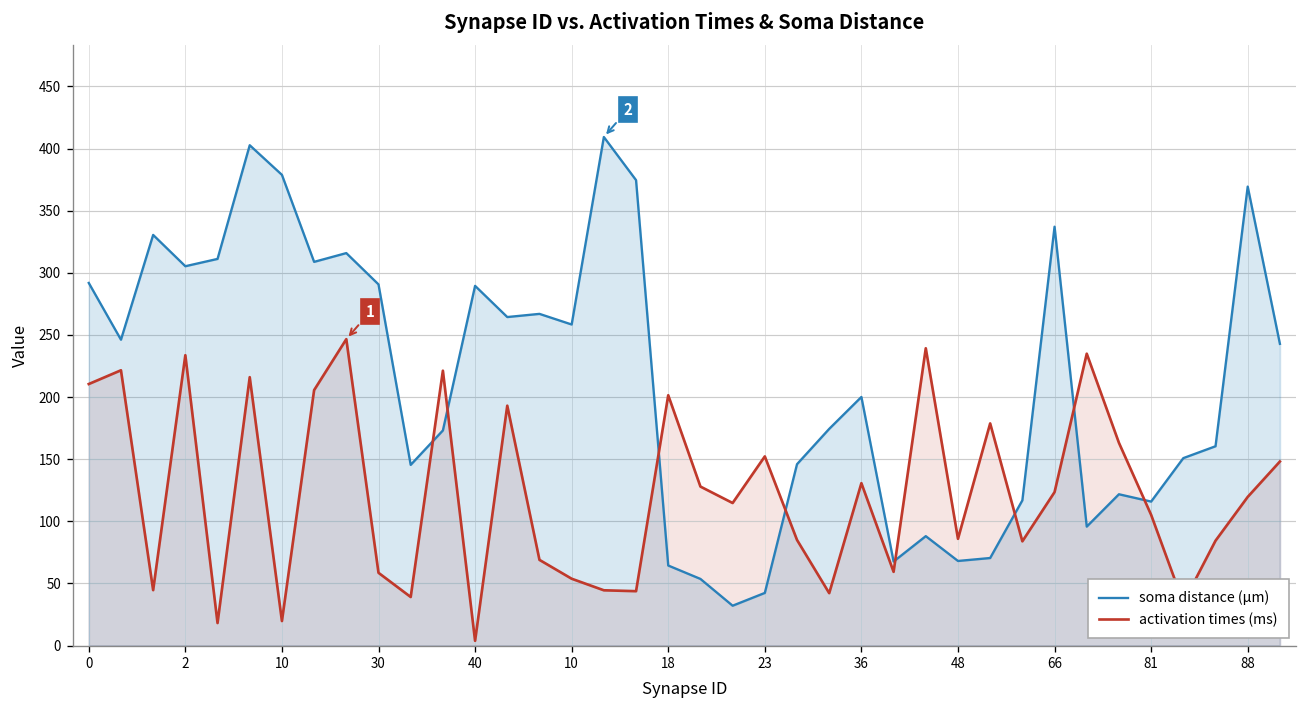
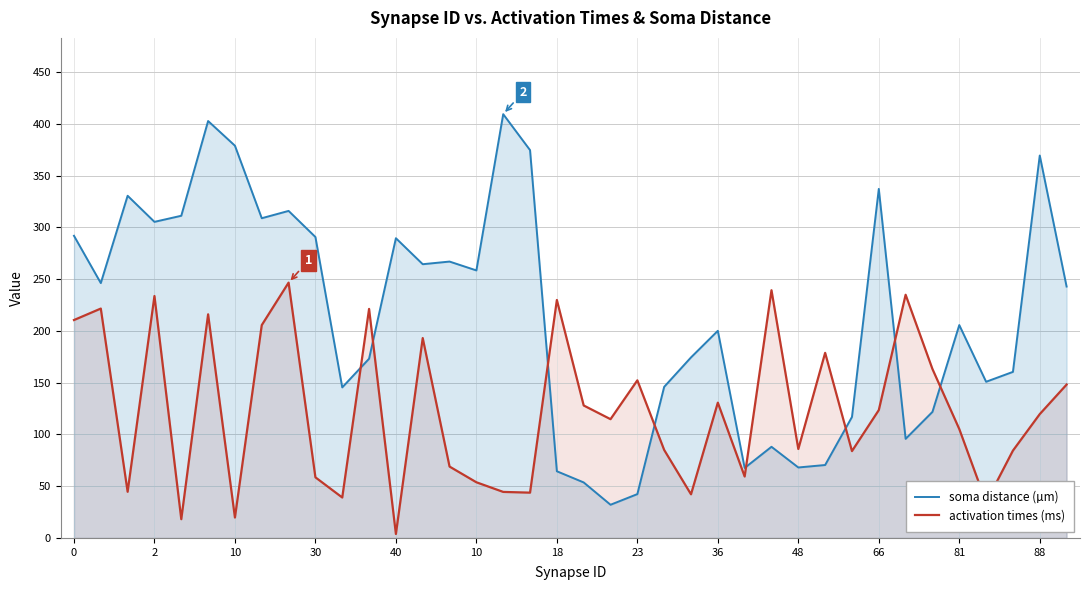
  {
    "soma distance (µm)": {
      "0": 292,
      "2": 305,
      "30": 291,
      "40": 289,
      "18": 64,
      "23": 42,
      "36": 200,
      "48": 68,
      "66": 337,
-     "81": 116,
+     "81": 206,
      "88": 369
    },
    "activation times (ms)": {
      "0": 210,
      "2": 234,
      "30": 59,
      "40": 4,
-     "18": 201,
+     "18": 230,
      "23": 152,
      "36": 131,
      "48": 86,
      "66": 123,
      "81": 105,
      "88": 120
    }
  }
